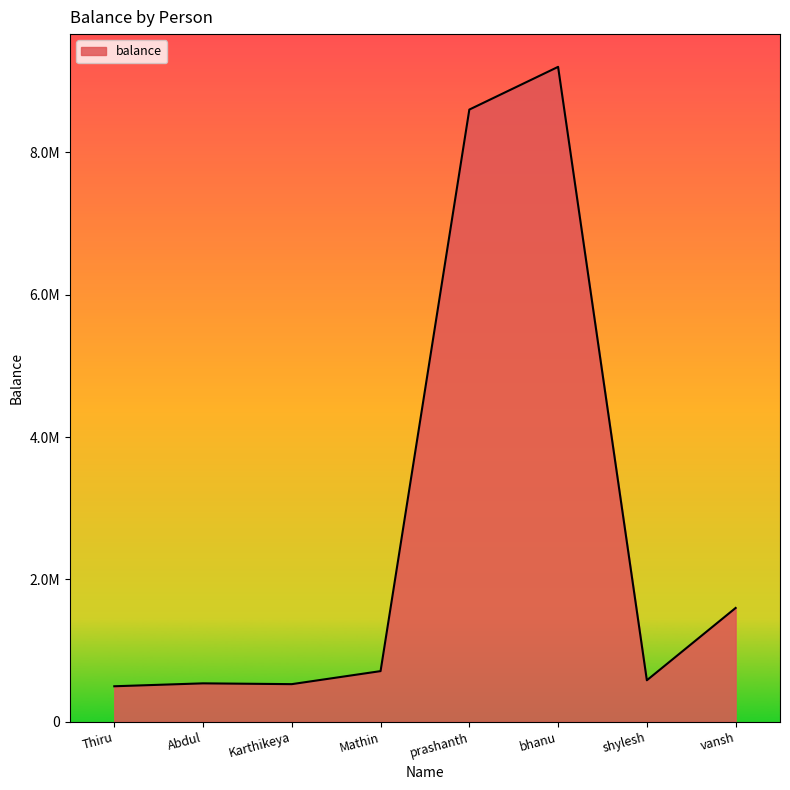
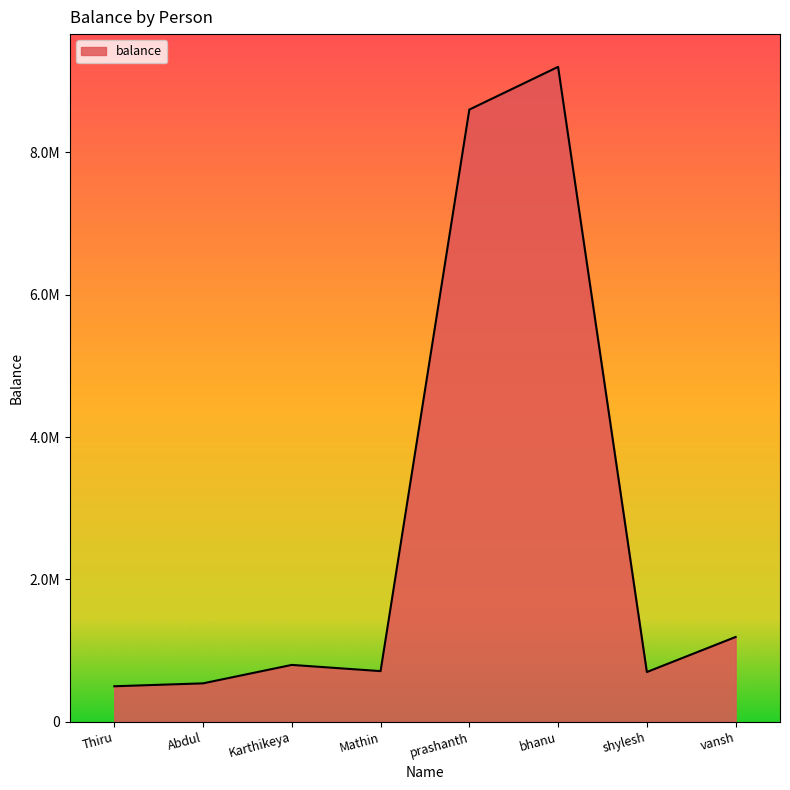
  {
    "Thiru": 500000,
    "Abdul": 500000,
-   "Karthikeya": 500000,
+   "Karthikeya": 800000,
    "Mathin": 700000,
    "prashanth": 8600000,
    "bhanu": 9200000,
-   "shylesh": 600000,
-   "vansh": 1600000
+   "shylesh": 700000,
+   "vansh": 1200000
  }
